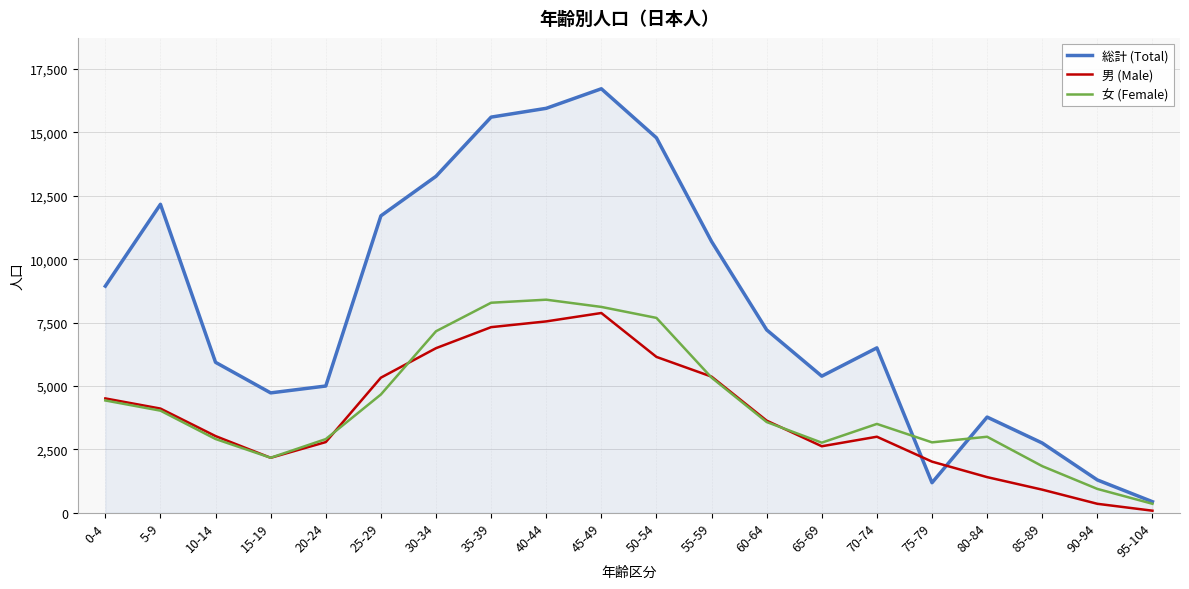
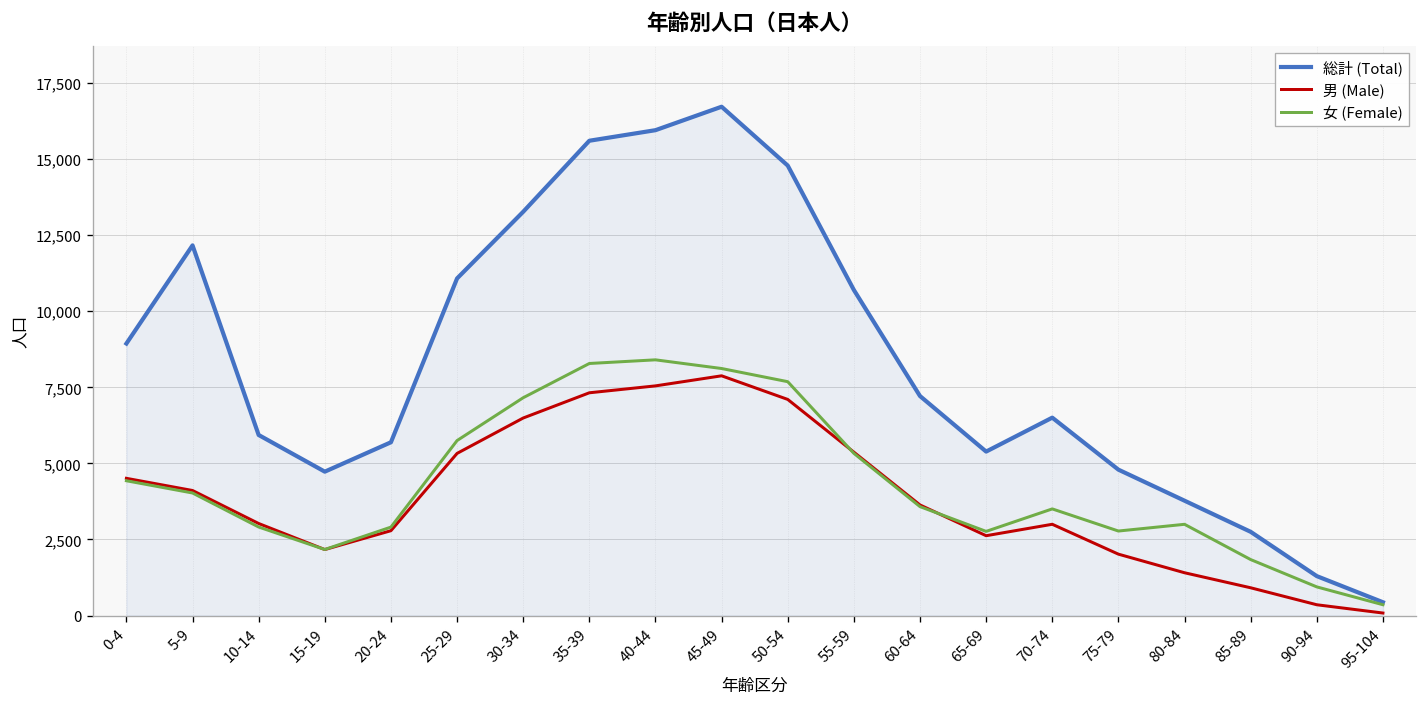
  {
    "総計 (Total)": {
      "0-4": "8,900",
      "5-9": "12,200",
      "10-14": "5,900",
      "15-19": "4,700",
-     "20-24": "5,000",
-     "25-29": "11,700",
+     "20-24": "5,700",
+     "25-29": "11,100",
      "30-34": "13,300",
      "35-39": "15,600",
      "40-44": "16,000",
      "45-49": "16,700",
      "50-54": "14,800",
      "55-59": "10,700",
      "60-64": "7,200",
      "65-69": "5,400",
      "70-74": "6,500",
-     "75-79": "1,200",
+     "75-79": "4,800",
      "80-84": "3,800",
      "85-89": "2,800",
      "90-94": "1,300"
    },
    "男 (Male)": {
      "10-14": "3,000",
      "20-24": "2,800",
      "25-29": "5,300",
      "30-34": "6,500",
      "35-39": "7,300",
      "40-44": "7,500",
      "45-49": "7,900",
-     "50-54": "6,100",
+     "50-54": "7,100",
      "65-69": "2,600",
      "70-74": "3,000",
      "75-79": "2,000",
      "80-84": "1,400",
      "85-89": "900",
      "90-94": "400",
      "95-104": "100"
    },
    "女 (Female)": {
      "10-14": "2,900",
      "20-24": "2,900",
-     "25-29": "4,700",
+     "25-29": "5,800",
      "30-34": "7,200",
      "35-39": "8,300",
      "40-44": "8,400",
      "45-49": "8,100",
      "50-54": "7,700",
      "65-69": "2,800",
      "70-74": "3,500",
      "75-79": "2,800",
      "80-84": "3,000",
      "85-89": "1,800",
      "90-94": "900"
    }
  }
